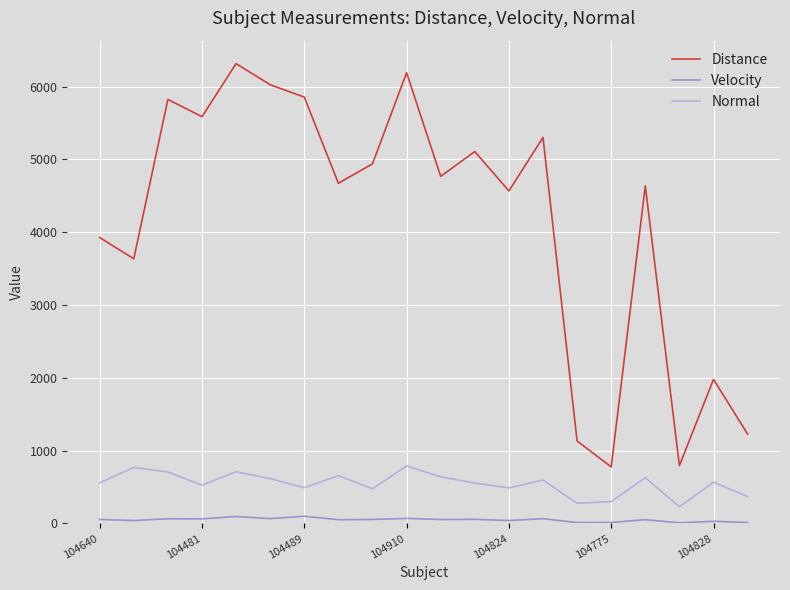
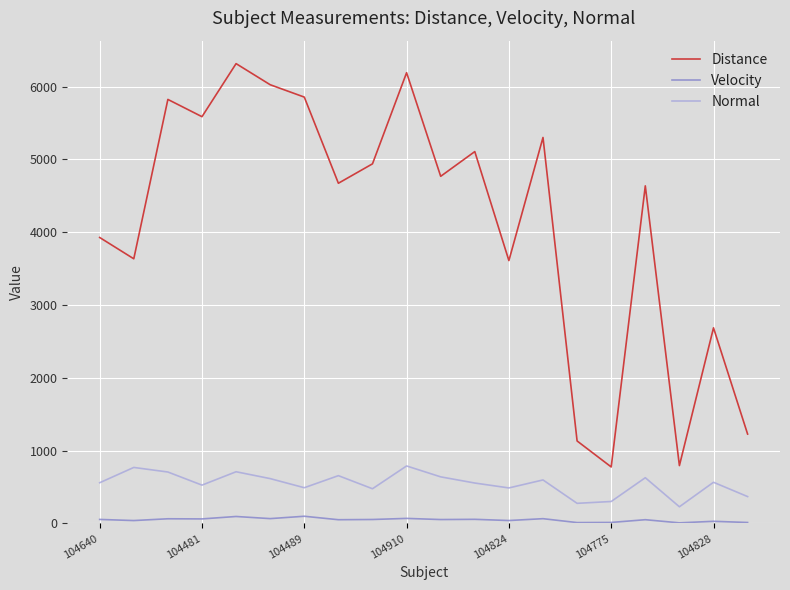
  {
    "Distance": {
      "104640": 3900,
      "104481": 5600,
      "104489": 5900,
      "104910": 6200,
-     "104824": 4600,
+     "104824": 3600,
      "104775": 800,
-     "104828": 2000
+     "104828": 2700
    }
  }
